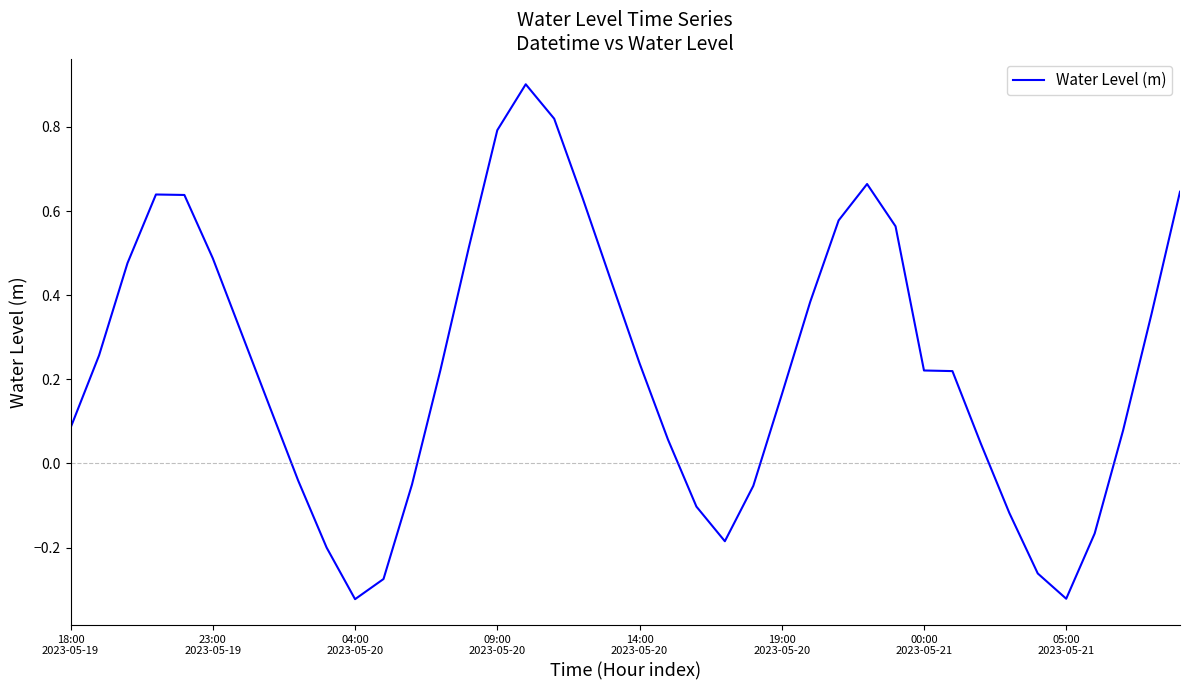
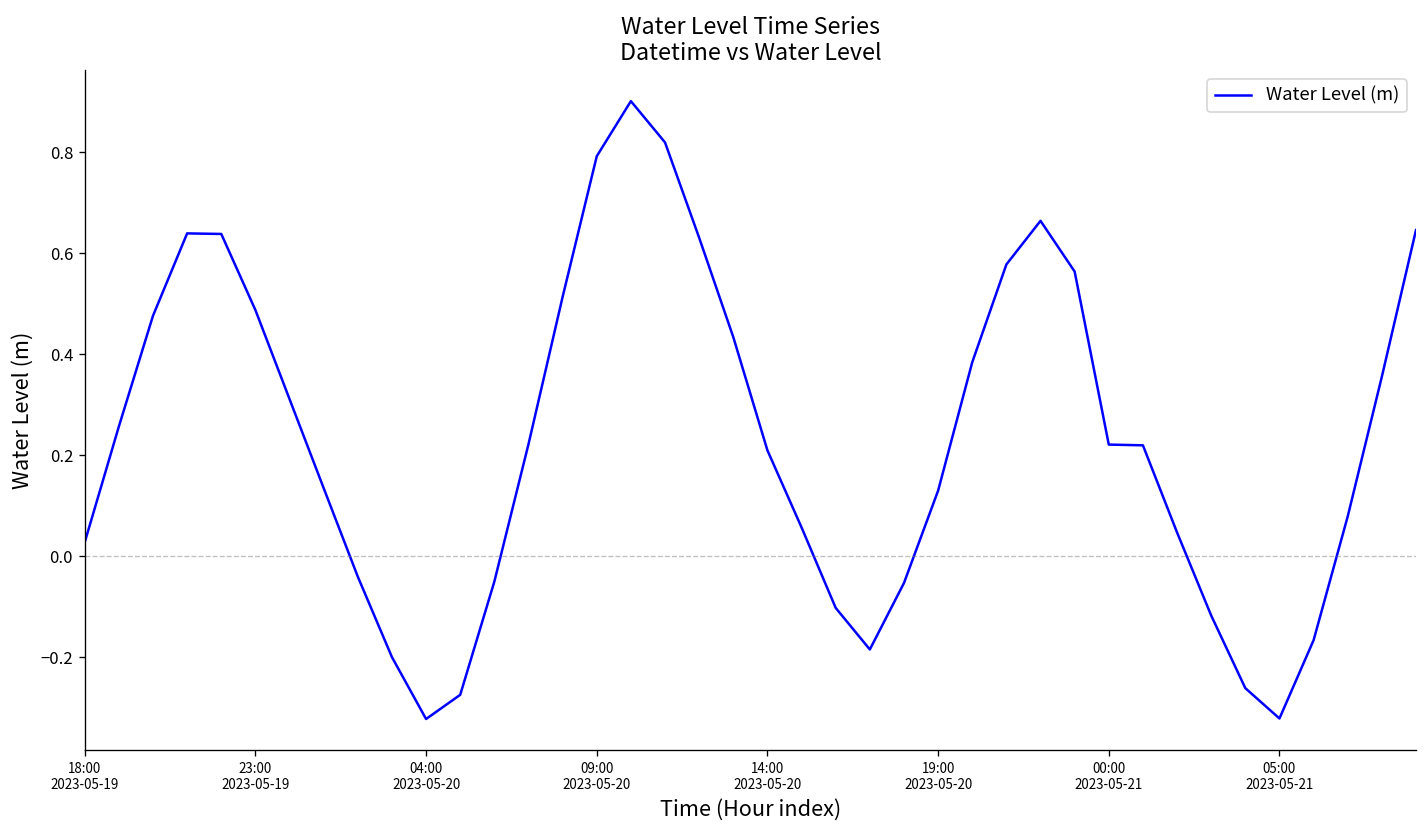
  {
-   "18:00 2023-05-19": 0.09,
+   "18:00 2023-05-19": 0.03,
    "23:00 2023-05-19": 0.49,
    "04:00 2023-05-20": -0.32,
    "09:00 2023-05-20": 0.79,
-   "14:00 2023-05-20": 0.24,
-   "19:00 2023-05-20": 0.16,
+   "14:00 2023-05-20": 0.21,
+   "19:00 2023-05-20": 0.13,
    "00:00 2023-05-21": 0.22,
    "05:00 2023-05-21": -0.32
  }
